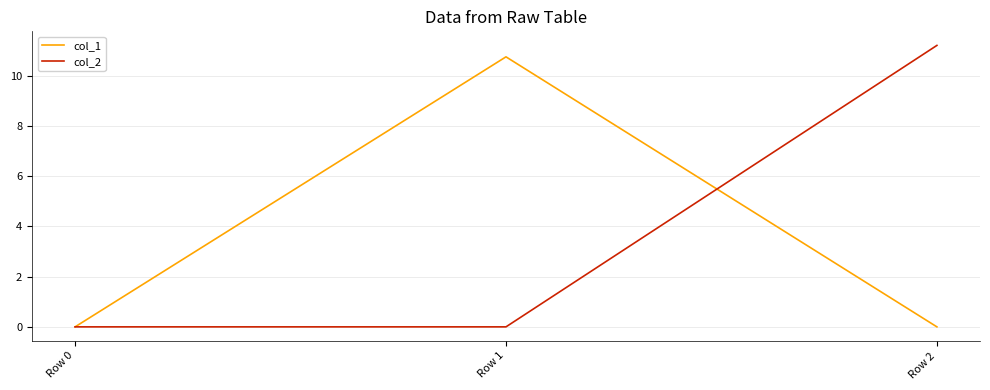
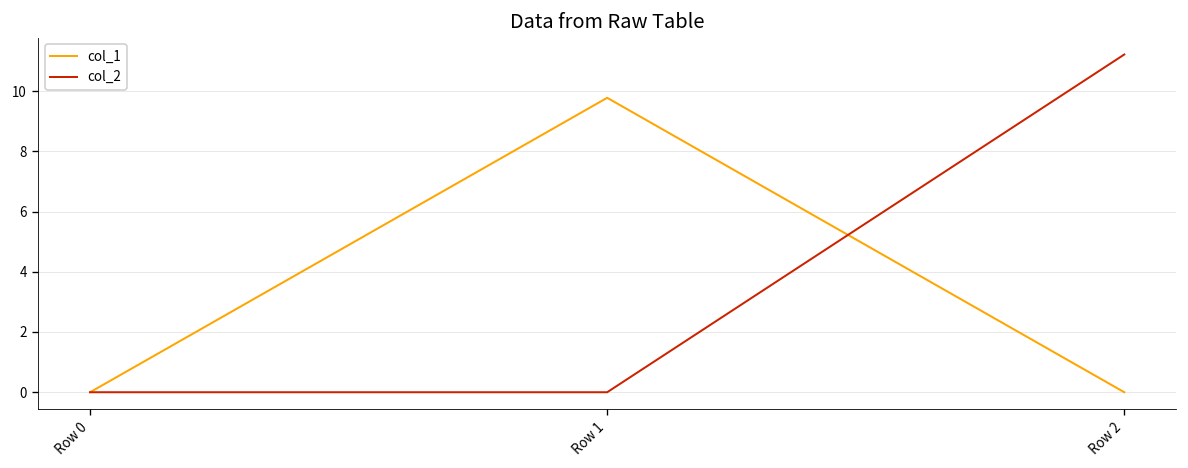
  {
    "col_1": {
-     "Row 1": 10.8,
+     "Row 1": 9.8,
      "Row 2": 0.0
    },
    "col_2": {
      "Row 1": 0.0,
      "Row 2": 11.2
    }
  }
